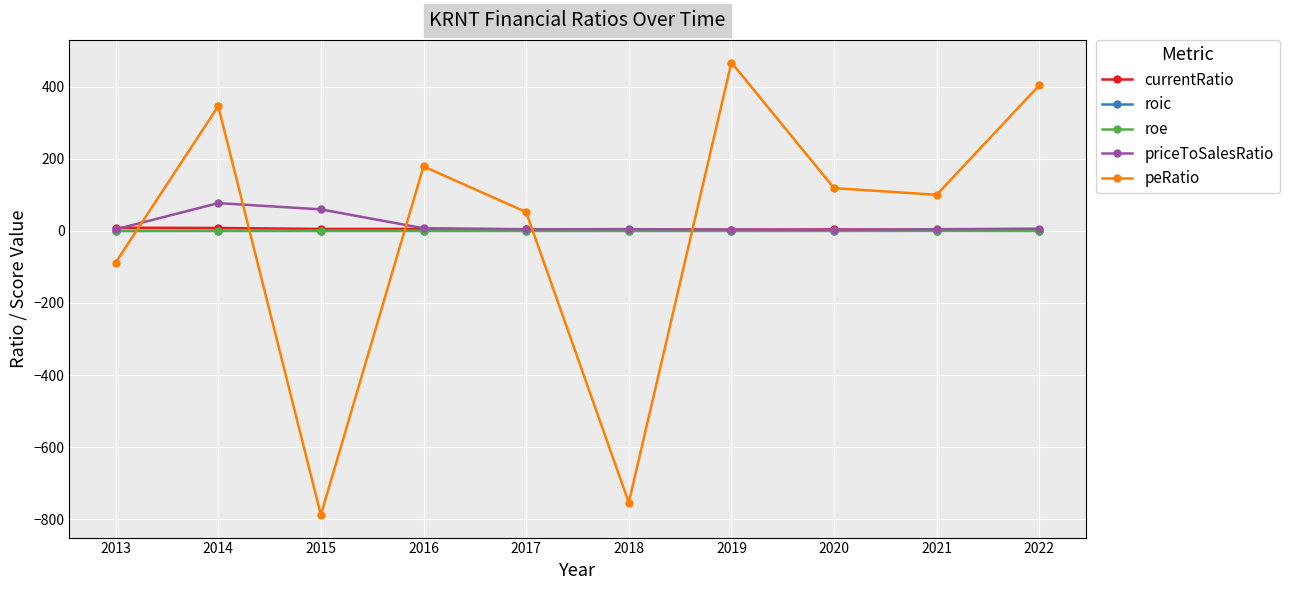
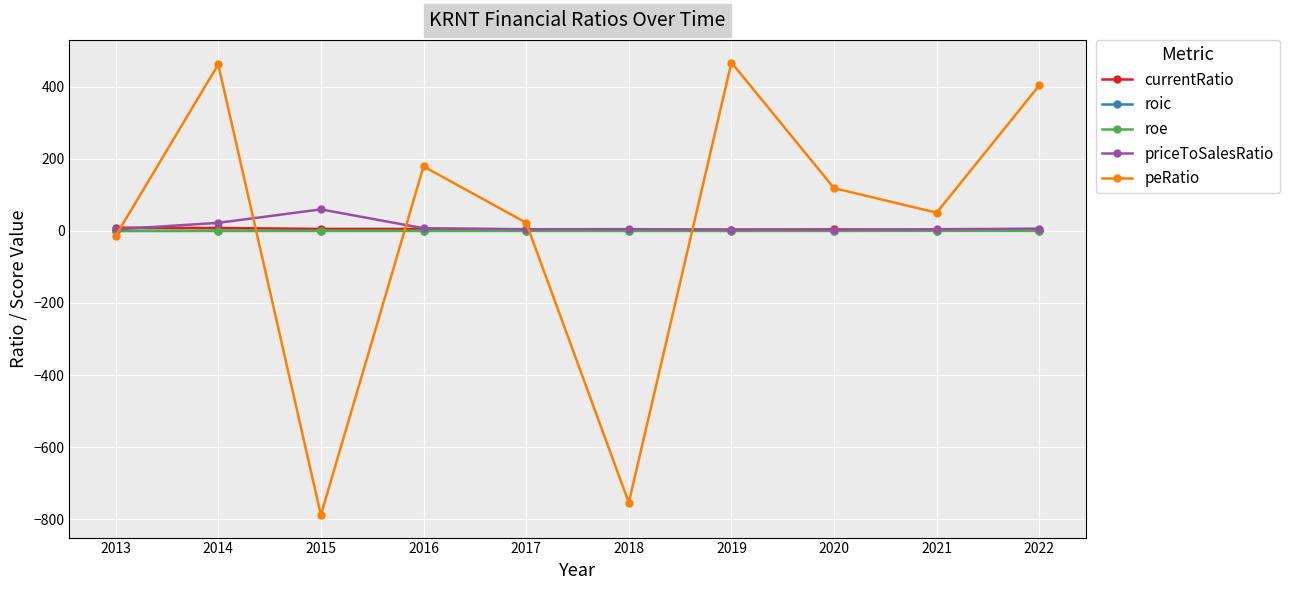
  {
    "currentRatio": {
      "2014": 10
    },
    "roe": {
      "2014": 0
    },
    "priceToSalesRatio": {
-     "2014": 80,
+     "2014": 20,
      "2015": 60
    },
    "peRatio": {
-     "2013": -90,
-     "2014": 350,
+     "2013": -10,
+     "2014": 460,
      "2015": -790,
      "2016": 180,
-     "2017": 50,
+     "2017": 20,
      "2018": -750,
      "2019": 470,
      "2020": 120,
-     "2021": 100,
+     "2021": 50,
      "2022": 400
    }
  }
